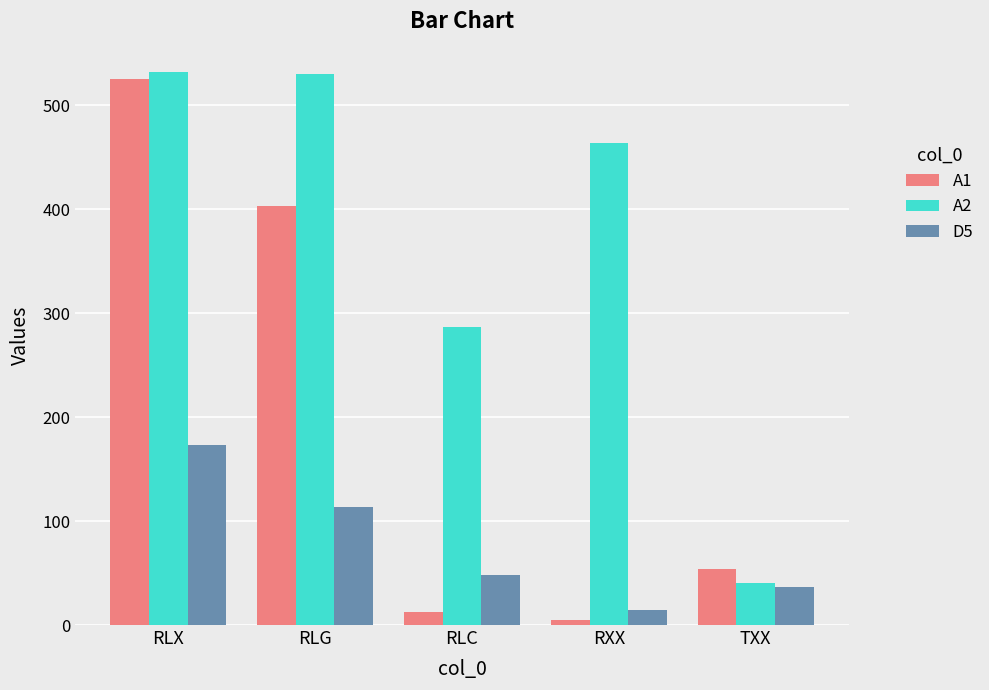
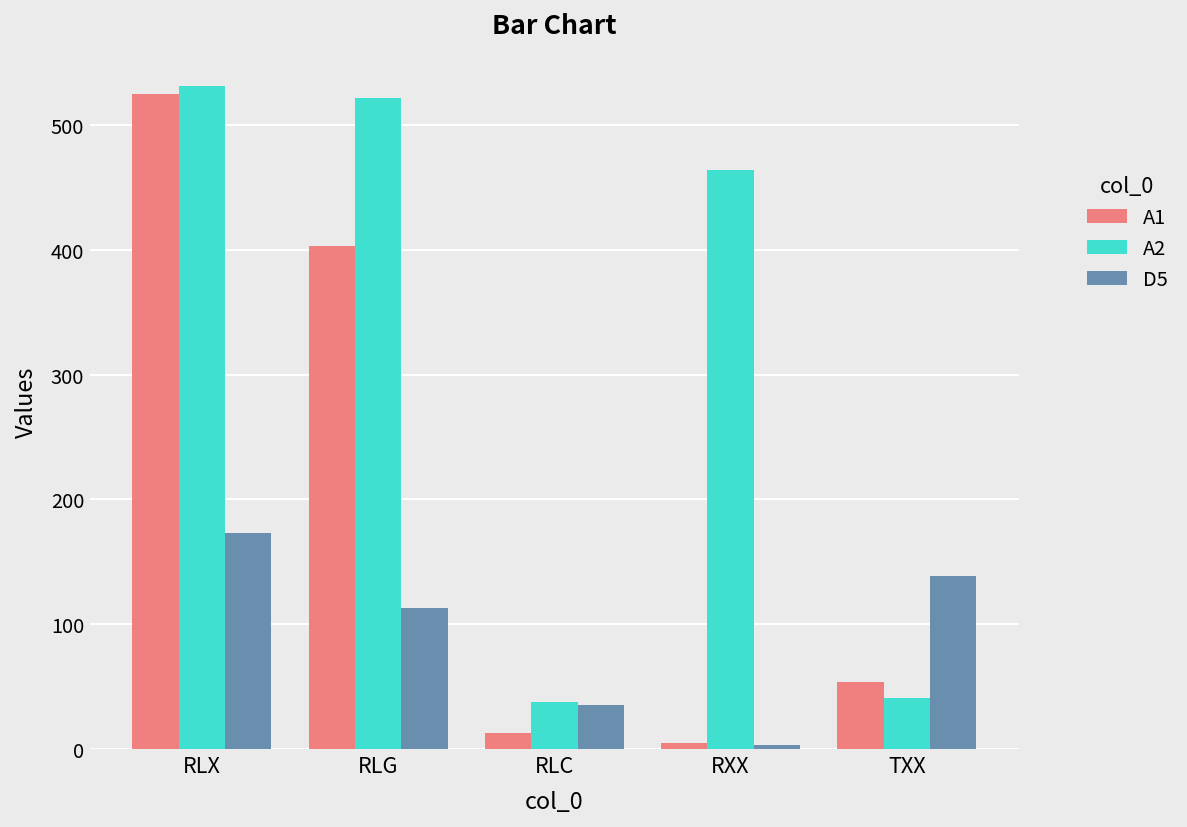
  {
    "A1": {
      "RLX": 525,
      "RLG": 403,
      "RLC": 13,
      "RXX": 5,
      "TXX": 54
    },
    "A2": {
      "RLX": 531,
-     "RLG": 530,
-     "RLC": 286,
+     "RLG": 522,
+     "RLC": 37,
      "RXX": 464,
      "TXX": 41
    },
    "D5": {
      "RLX": 173,
      "RLG": 113,
-     "RLC": 48,
-     "RXX": 14,
-     "TXX": 37
+     "RLC": 36,
+     "RXX": 3,
+     "TXX": 139
    }
  }
